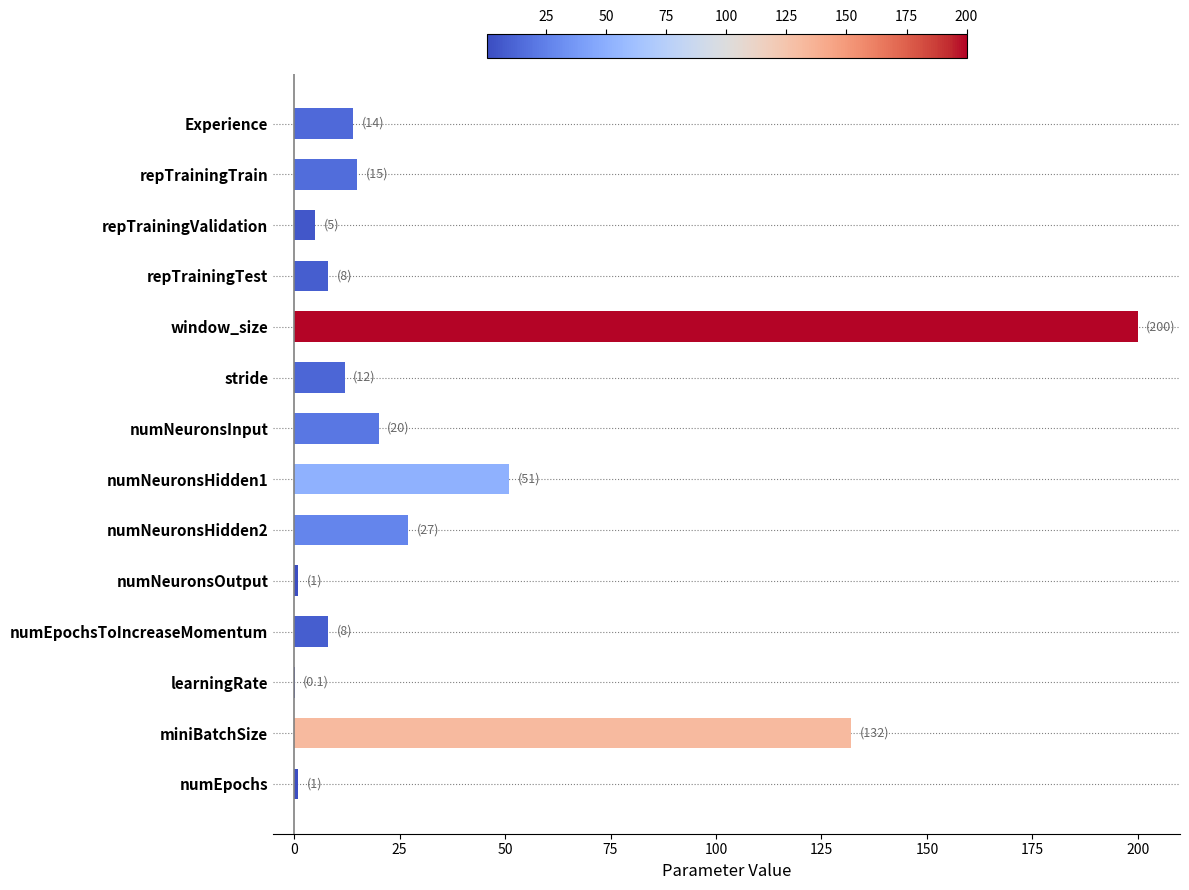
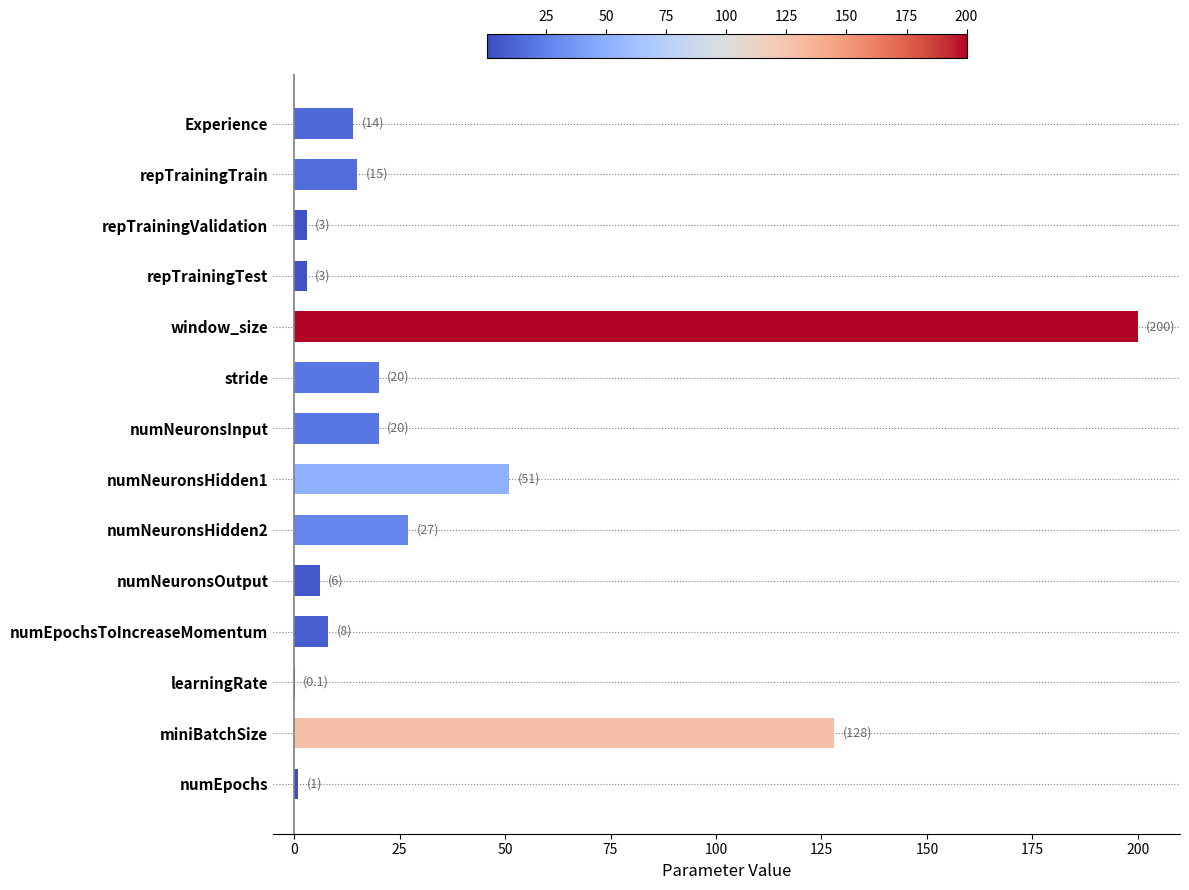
  {
    "Experience": "(14)",
    "repTrainingTrain": "(15)",
-   "repTrainingValidation": "(5)",
-   "repTrainingTest": "(8)",
+   "repTrainingValidation": "(3)",
+   "repTrainingTest": "(3)",
    "window_size": "(200)",
-   "stride": "(12)",
+   "stride": "(20)",
    "numNeuronsInput": "(20)",
    "numNeuronsHidden1": "(51)",
    "numNeuronsHidden2": "(27)",
-   "numNeuronsOutput": "(1)",
+   "numNeuronsOutput": "(6)",
    "numEpochsToIncreaseMomentum": "(8)",
    "learningRate": "(0.1)",
-   "miniBatchSize": "(132)",
+   "miniBatchSize": "(128)",
    "numEpochs": "(1)"
  }
